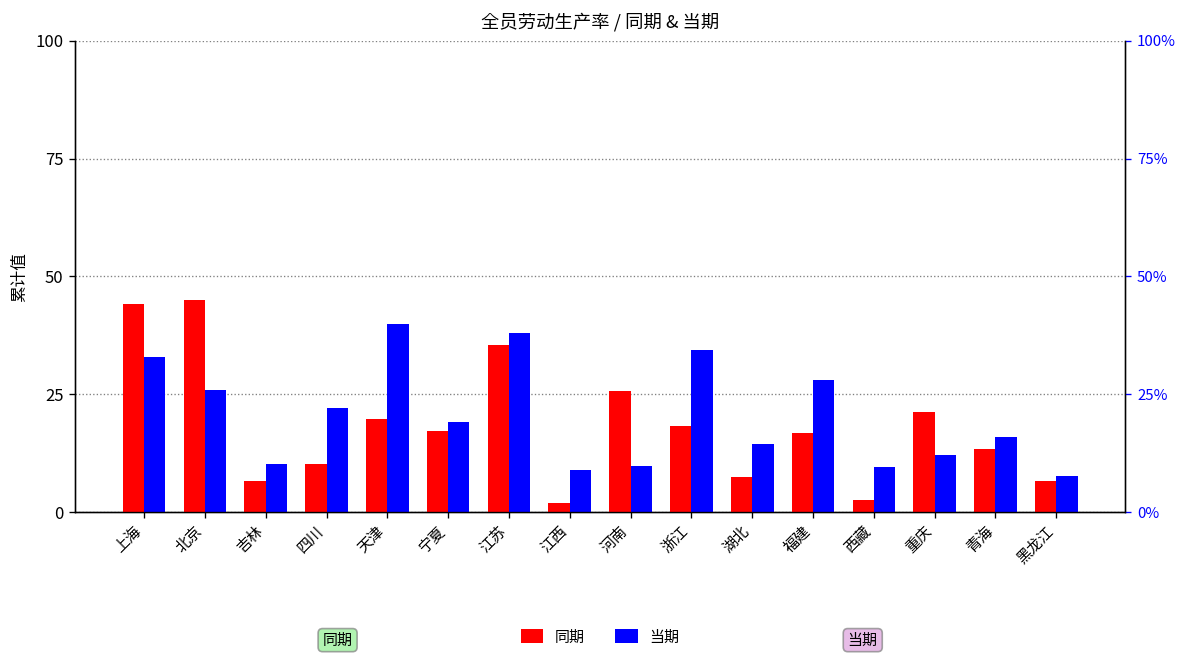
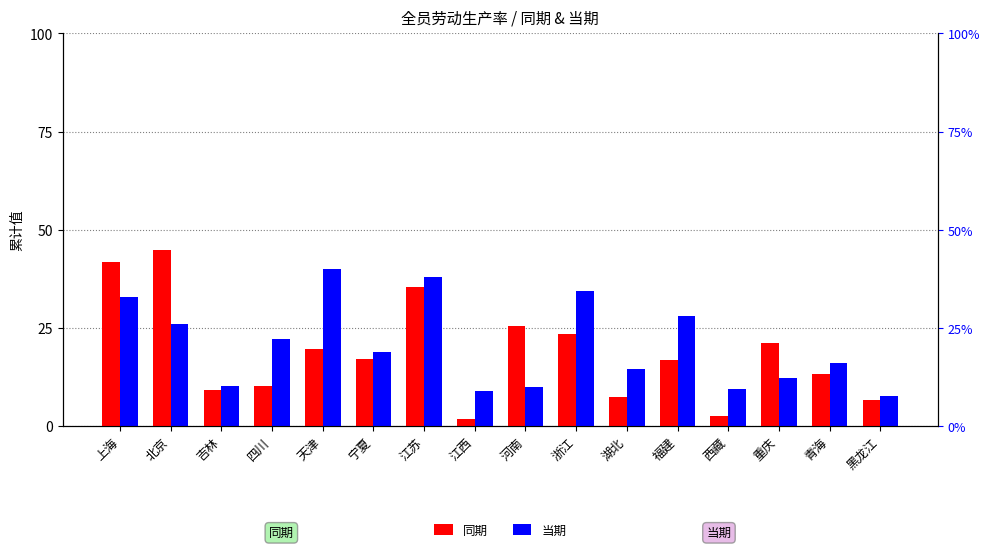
  {
    "同期": {
-     "上海": 44,
+     "上海": 42,
      "北京": 45,
-     "吉林": 7,
+     "吉林": 9,
      "四川": 10,
      "天津": 20,
      "宁夏": 17,
      "江苏": 35,
      "江西": 2,
      "河南": 26,
-     "浙江": 18,
+     "浙江": 24,
      "湖北": 8,
      "福建": 17,
      "西藏": 3,
      "重庆": 21,
      "青海": 13,
      "黑龙江": 7
    },
    "当期": {
      "上海": 33,
      "北京": 26,
      "吉林": 10,
      "四川": 22,
      "天津": 40,
      "宁夏": 19,
      "江苏": 38,
      "江西": 9,
      "河南": 10,
      "浙江": 35,
      "湖北": 15,
      "福建": 28,
      "西藏": 10,
      "重庆": 12,
      "青海": 16,
      "黑龙江": 8
    }
  }
